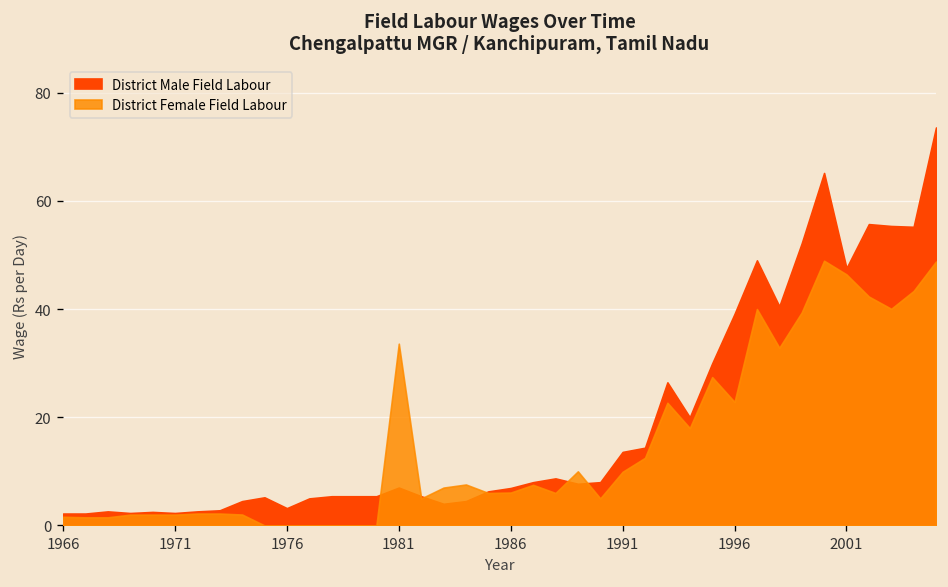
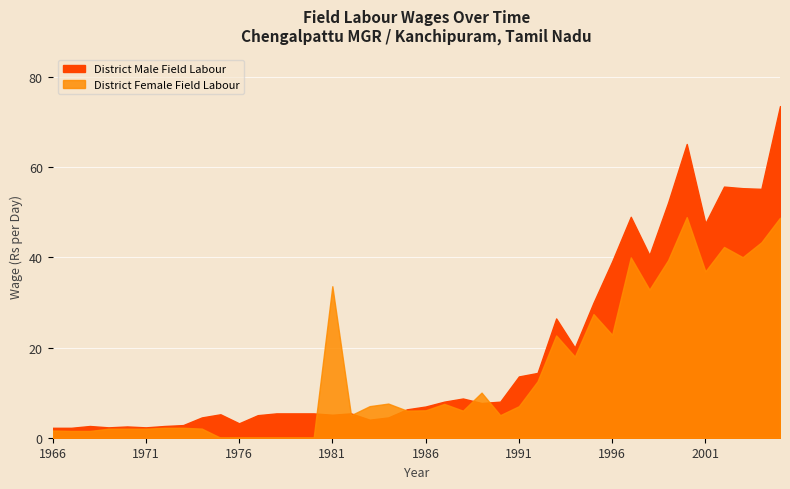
  {
    "District Male Field Labour": {
      "1966": 2,
      "1976": 3,
-     "1981": 7,
+     "1981": 5,
      "1986": 7,
      "1991": 14,
      "1996": 39,
      "2001": 48
    },
    "District Female Field Labour": {
      "1966": 2,
      "1976": 0,
      "1981": 34,
      "1986": 6,
-     "1991": 10,
+     "1991": 7,
      "1996": 23,
-     "2001": 46
+     "2001": 37
    }
  }
